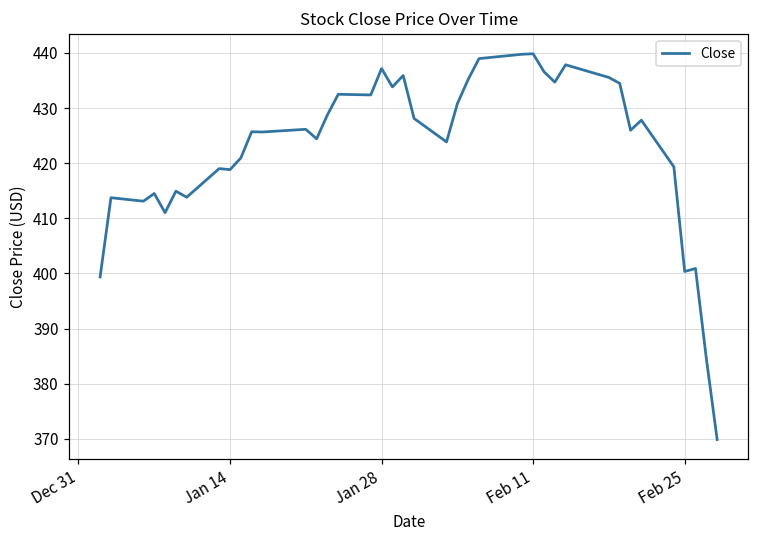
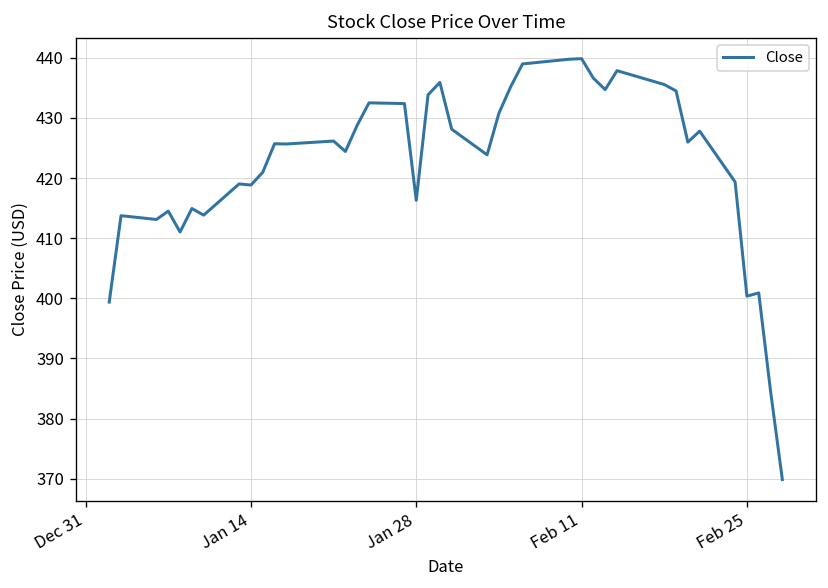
  {
    "Jan 14": 419,
-   "Jan 28": 437,
+   "Jan 28": 416,
    "Feb 11": 440,
    "Feb 25": 400
  }
